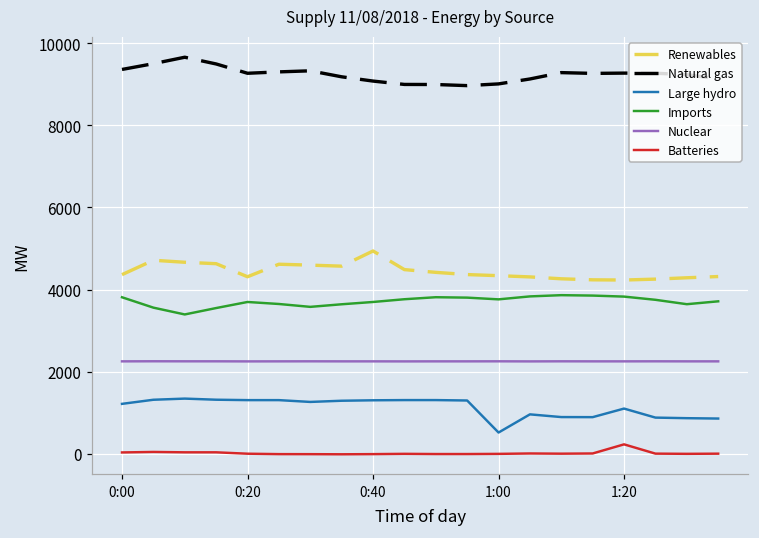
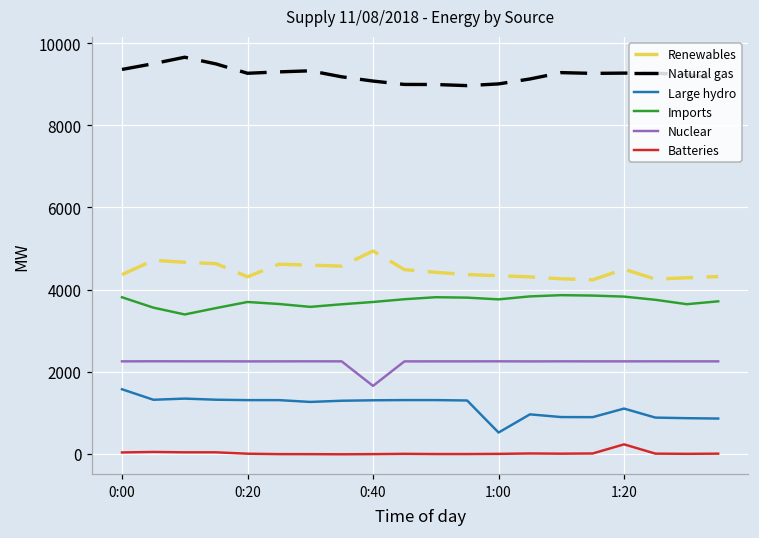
  {
    "Renewables": {
      "0:00": 4400,
      "0:20": 4300,
      "0:40": 4900,
      "1:00": 4300,
-     "1:20": 4200
+     "1:20": 4500
    },
    "Natural gas": {
      "0:00": 9400,
      "0:20": 9300,
      "0:40": 9100,
      "1:00": 9000,
      "1:20": 9300
    },
    "Large hydro": {
-     "0:00": 1200,
+     "0:00": 1600,
      "0:20": 1300,
      "0:40": 1300,
      "1:00": 500,
      "1:20": 1100
    },
    "Imports": {
      "0:00": 3800,
      "0:20": 3700,
      "0:40": 3700,
      "1:00": 3800,
      "1:20": 3800
    },
    "Nuclear": {
      "0:00": 2200,
      "0:20": 2200,
-     "0:40": 2200,
+     "0:40": 1700,
      "1:00": 2300,
      "1:20": 2200
    },
    "Batteries": {
      "0:00": 0,
      "0:20": 0,
      "0:40": 0,
      "1:00": 0,
      "1:20": 200
    }
  }
